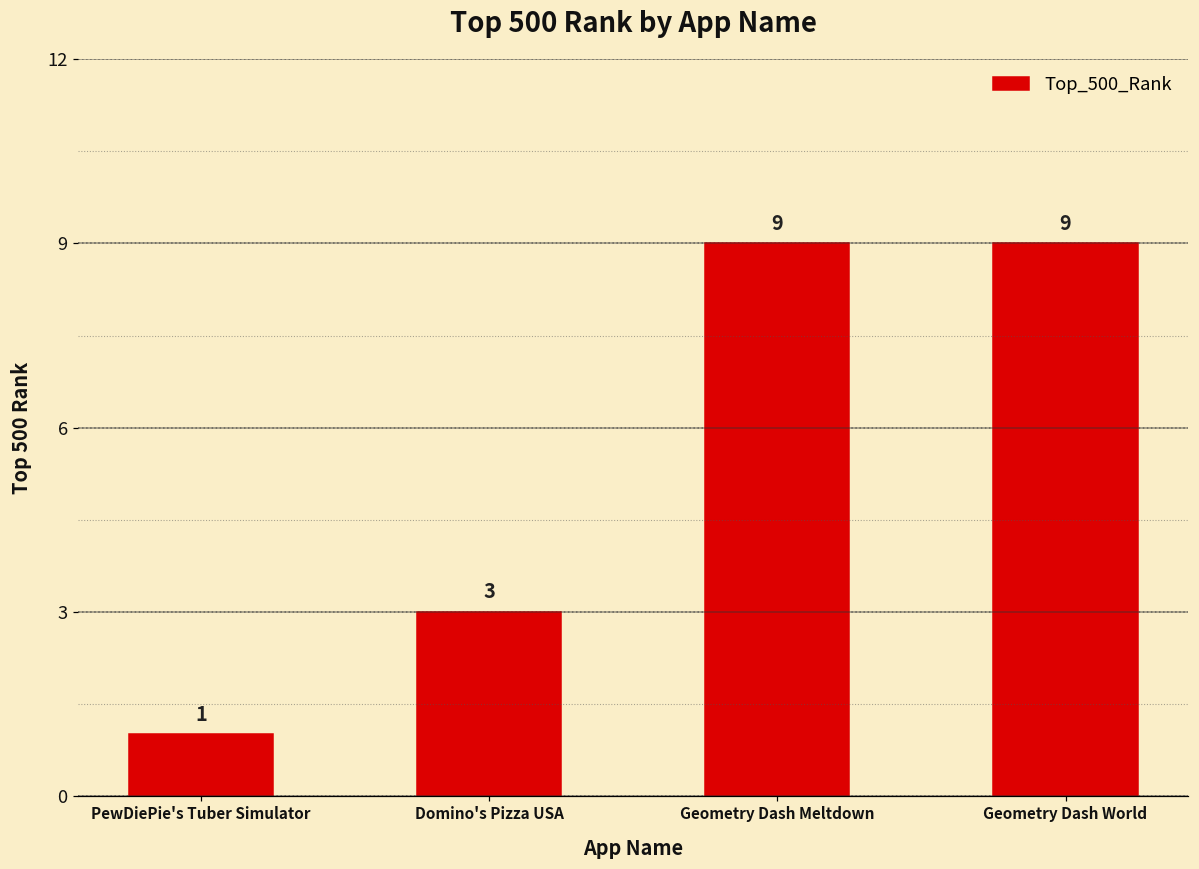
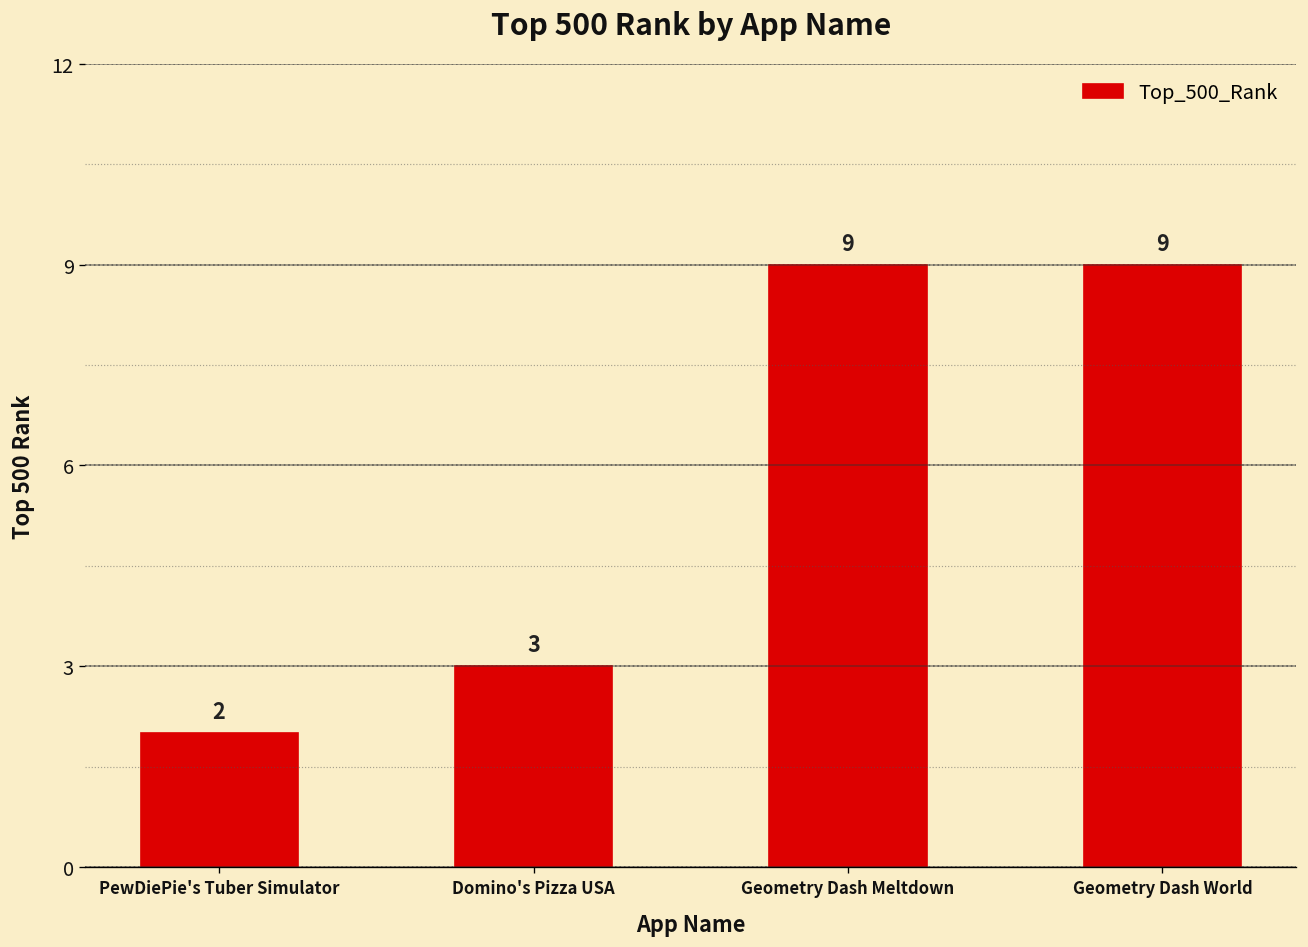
  {
-   "PewDiePie's Tuber Simulator": 1,
+   "PewDiePie's Tuber Simulator": 2,
    "Domino's Pizza USA": 3,
    "Geometry Dash Meltdown": 9,
    "Geometry Dash World": 9
  }
